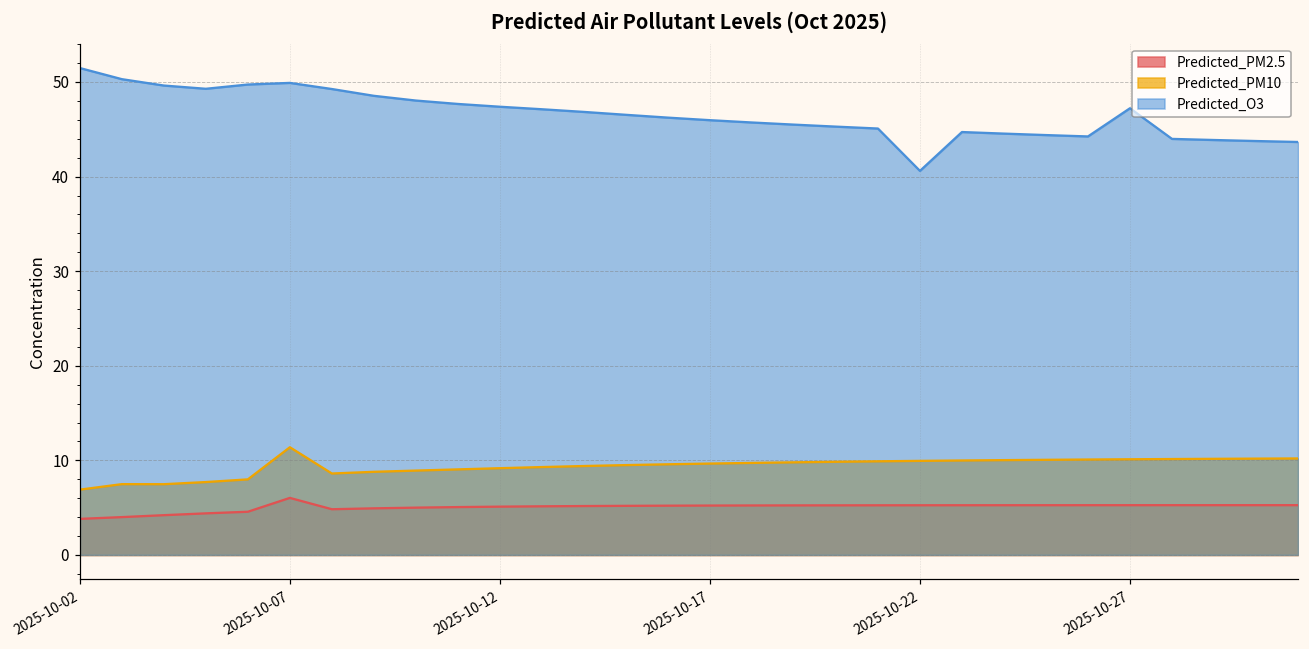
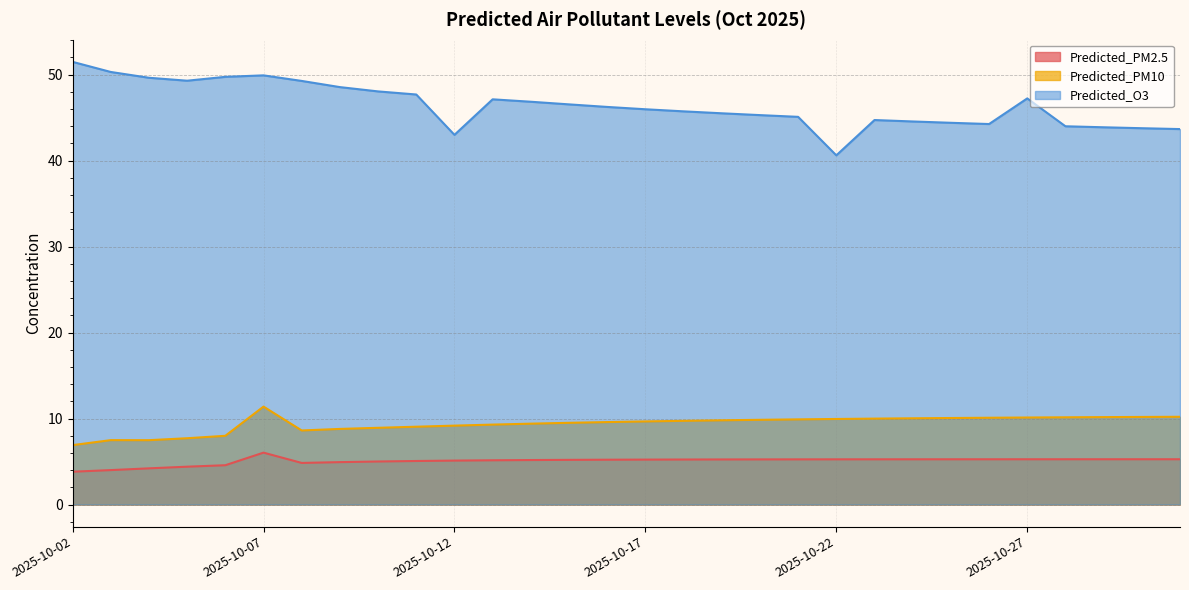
  {
    "Predicted_PM2.5": {
      "2025-10-02": 4,
      "2025-10-07": 6,
      "2025-10-12": 5,
      "2025-10-17": 5,
      "2025-10-22": 5,
      "2025-10-27": 5
    },
    "Predicted_PM10": {
      "2025-10-02": 7,
      "2025-10-07": 11,
      "2025-10-12": 9,
      "2025-10-17": 10,
      "2025-10-22": 10,
      "2025-10-27": 10
    },
    "Predicted_O3": {
      "2025-10-02": 51,
      "2025-10-07": 50,
-     "2025-10-12": 47,
+     "2025-10-12": 43,
      "2025-10-17": 46,
      "2025-10-22": 41,
      "2025-10-27": 47
    }
  }
